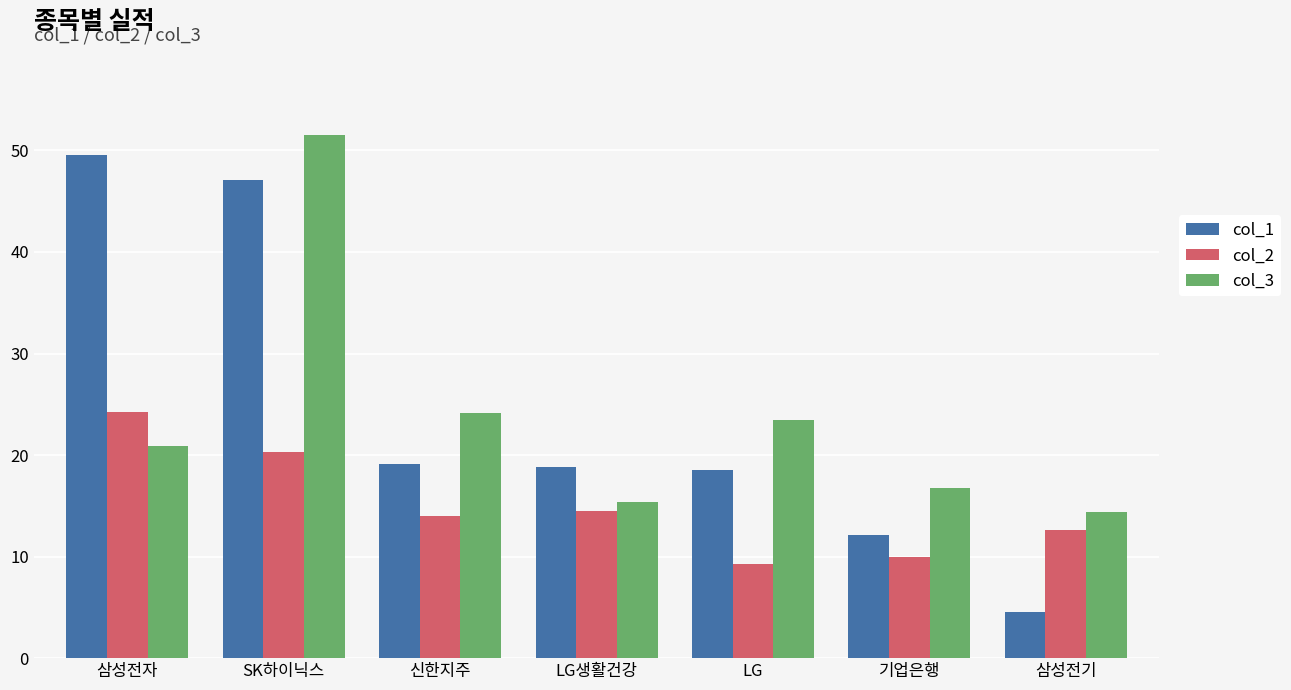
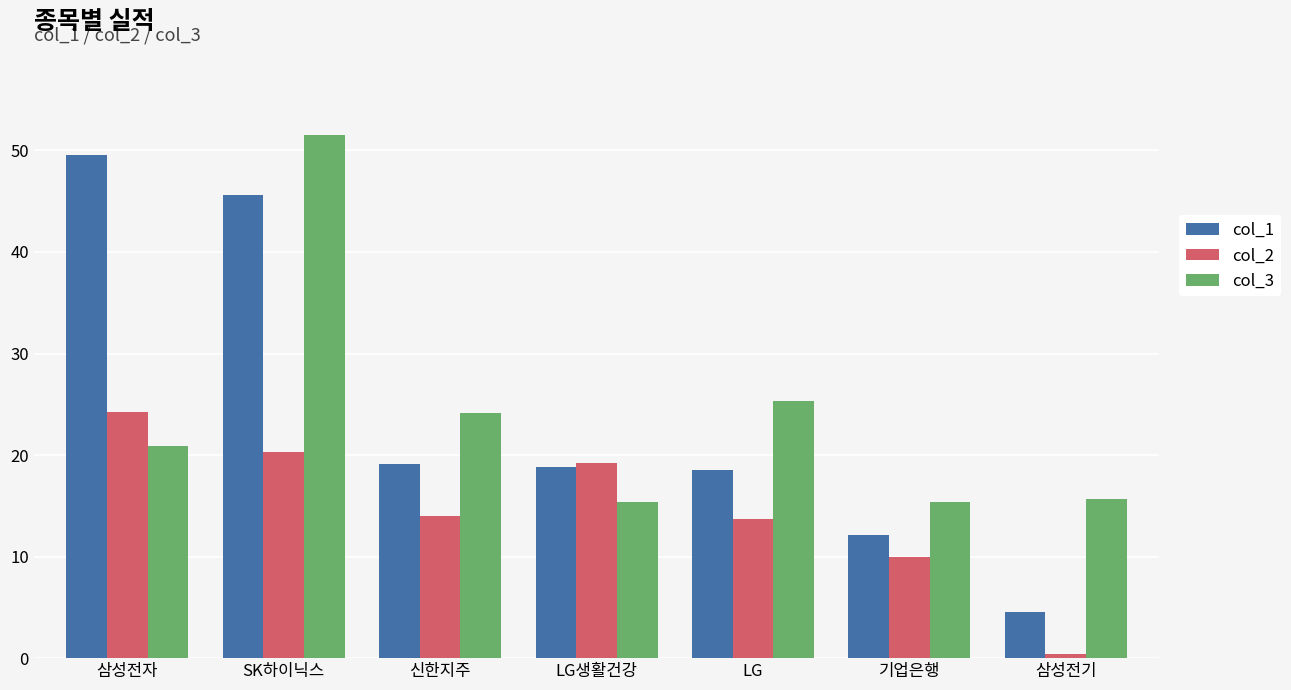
  {
    "col_1": {
      "삼성전자": 49.6,
-     "SK하이닉스": 47.1,
+     "SK하이닉스": 45.6,
      "신한지주": 19.1,
      "LG생활건강": 18.8,
      "LG": 18.5,
      "기업은행": 12.1,
      "삼성전기": 4.5
    },
    "col_2": {
      "삼성전자": 24.2,
      "SK하이닉스": 20.3,
      "신한지주": 14.0,
-     "LG생활건강": 14.5,
-     "LG": 9.3,
+     "LG생활건강": 19.2,
+     "LG": 13.7,
      "기업은행": 10.0,
-     "삼성전기": 12.6
+     "삼성전기": 0.4
    },
    "col_3": {
      "삼성전자": 20.9,
      "SK하이닉스": 51.5,
      "신한지주": 24.1,
      "LG생활건강": 15.4,
-     "LG": 23.5,
-     "기업은행": 16.8,
-     "삼성전기": 14.4
+     "LG": 25.3,
+     "기업은행": 15.4,
+     "삼성전기": 15.7
    }
  }
